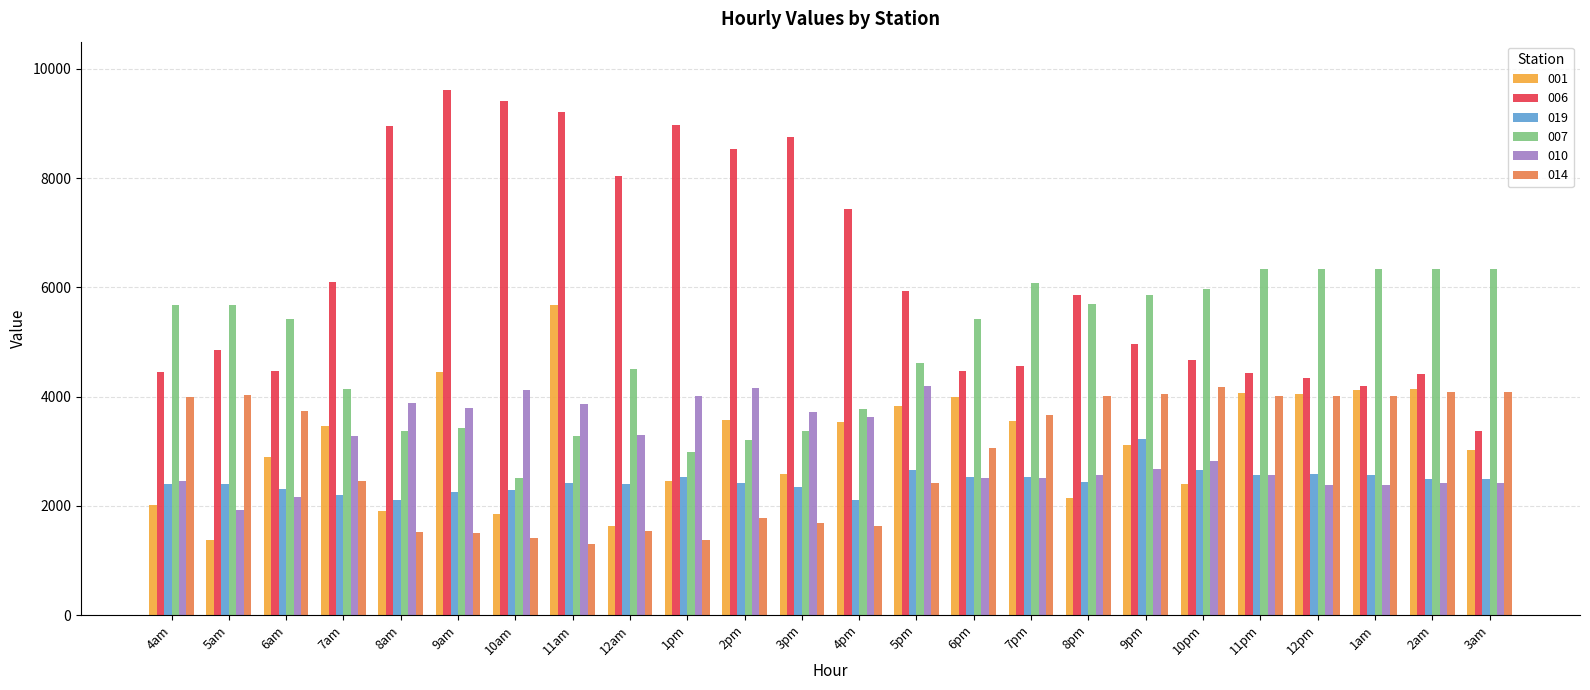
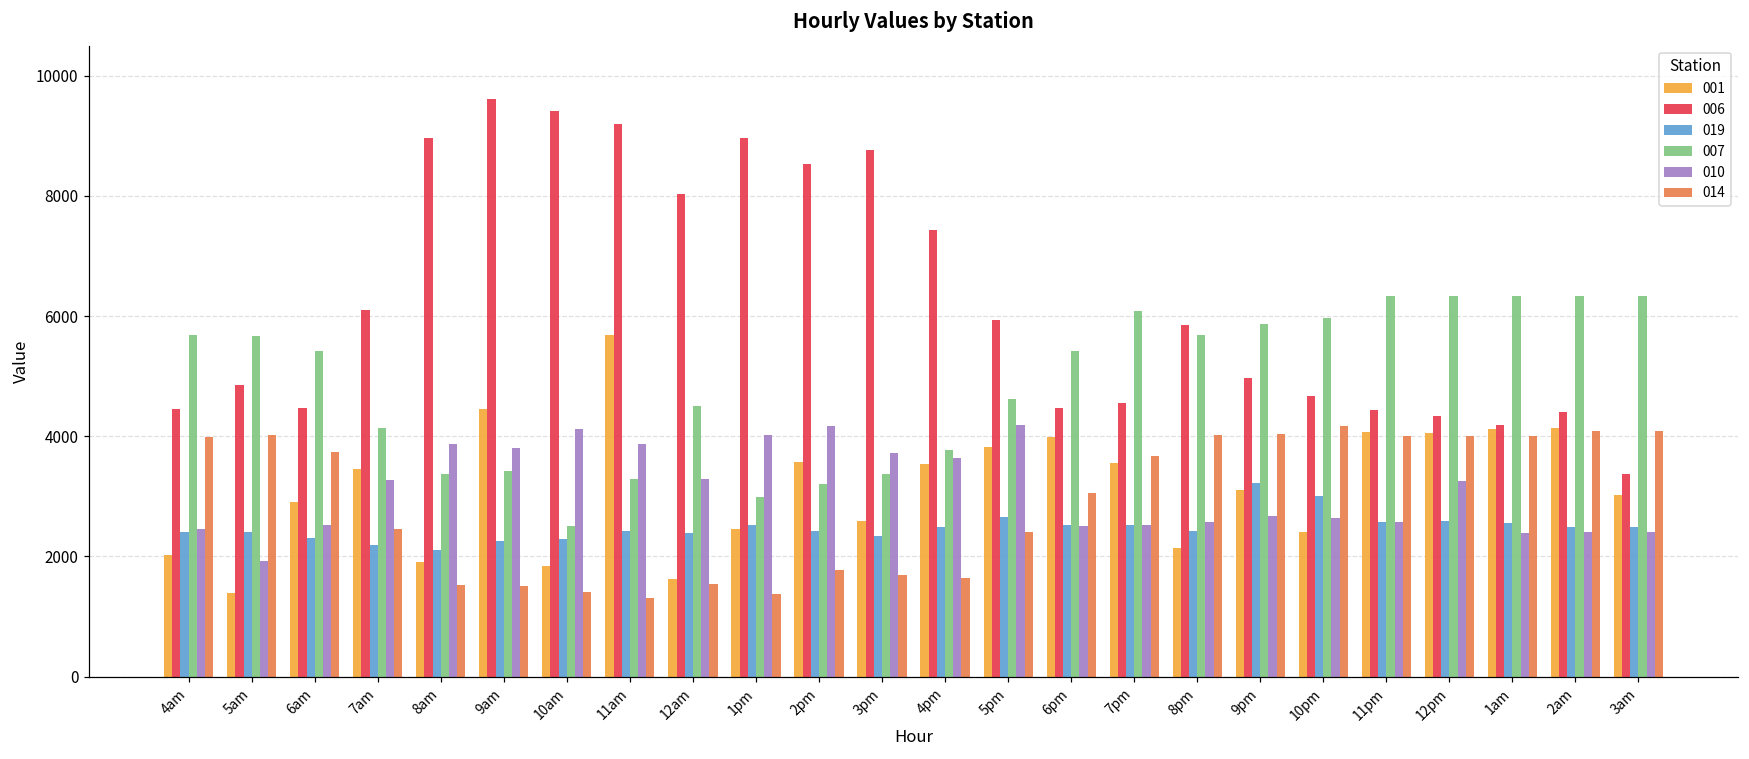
  {
    "006": {
      "4am": 4500,
      "5am": 4900,
      "6am": 4500,
      "7am": 6100,
      "8am": 9000,
      "9am": 9600,
      "10am": 9400,
      "11am": 9200,
      "12am": 8000,
      "1pm": 9000,
      "2pm": 8500,
      "3pm": 8800,
      "4pm": 7400,
      "5pm": 5900,
      "6pm": 4500,
      "7pm": 4600,
      "8pm": 5900,
      "9pm": 5000,
      "10pm": 4700,
      "11pm": 4400,
      "12pm": 4300,
      "1am": 4200,
      "2am": 4400,
      "3am": 3400
    },
    "019": {
      "4am": 2400,
      "5am": 2400,
      "6am": 2300,
      "7am": 2200,
      "8am": 2100,
      "9am": 2300,
      "10am": 2300,
      "11am": 2400,
      "12am": 2400,
      "1pm": 2500,
      "2pm": 2400,
      "3pm": 2300,
-     "4pm": 2100,
+     "4pm": 2500,
      "5pm": 2700,
      "6pm": 2500,
      "7pm": 2500,
      "8pm": 2400,
      "9pm": 3200,
-     "10pm": 2600,
+     "10pm": 3000,
      "11pm": 2600,
      "12pm": 2600,
      "1am": 2600,
      "2am": 2500,
      "3am": 2500
    },
    "007": {
      "4am": 5700,
      "5am": 5700,
      "6am": 5400,
      "7am": 4100,
      "8am": 3400,
      "9am": 3400,
      "10am": 2500,
      "11am": 3300,
      "12am": 4500,
      "1pm": 3000,
      "2pm": 3200,
      "3pm": 3400,
      "4pm": 3800,
      "5pm": 4600,
      "6pm": 5400,
      "7pm": 6100,
      "8pm": 5700,
      "9pm": 5900,
      "10pm": 6000,
      "11pm": 6300,
      "12pm": 6300,
      "1am": 6300,
      "2am": 6300,
      "3am": 6300
    },
    "010": {
      "4am": 2500,
      "5am": 1900,
-     "6am": 2200,
+     "6am": 2500,
      "7am": 3300,
      "8am": 3900,
      "9am": 3800,
      "10am": 4100,
      "11am": 3900,
      "12am": 3300,
      "1pm": 4000,
      "2pm": 4200,
      "3pm": 3700,
      "4pm": 3600,
      "5pm": 4200,
      "6pm": 2500,
      "7pm": 2500,
      "8pm": 2600,
      "9pm": 2700,
-     "10pm": 2800,
+     "10pm": 2600,
      "11pm": 2600,
-     "12pm": 2400,
+     "12pm": 3300,
      "1am": 2400,
      "2am": 2400,
      "3am": 2400
    }
  }
